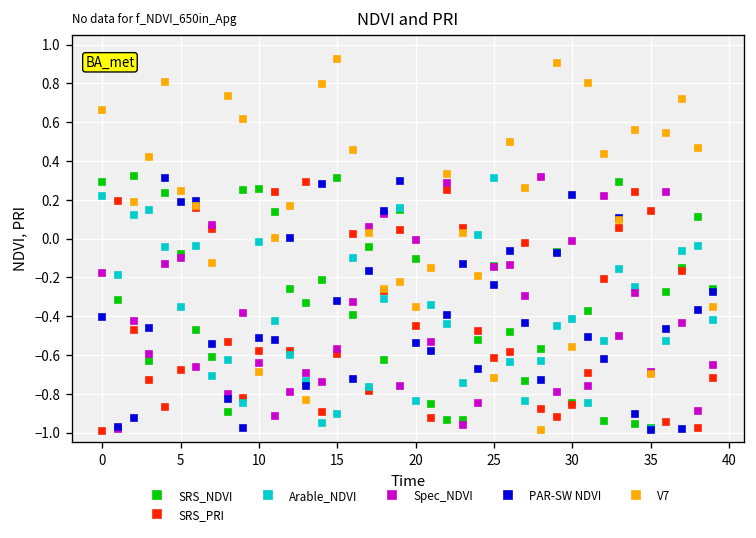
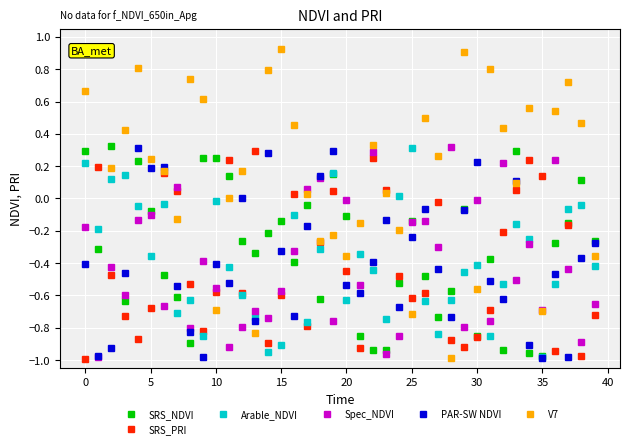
  {
    "SRS_NDVI": {
      "0": 0.29,
      "5": -0.08,
      "10": 0.25,
-     "15": 0.31,
+     "15": -0.14,
      "20": -0.11
    },
    "SRS_PRI": {
      "0": -0.99,
      "5": -0.68,
      "10": -0.58,
      "15": -0.60,
      "20": -0.45,
      "25": -0.62,
      "35": 0.14
    },
    "Arable_NDVI": {
      "0": 0.22,
      "5": -0.36,
      "10": -0.02,
      "15": -0.91,
-     "20": -0.84,
+     "20": -0.63,
      "25": 0.31,
      "30": -0.41
    },
    "Spec_NDVI": {
      "0": -0.18,
      "5": -0.10,
-     "10": -0.64,
+     "10": -0.56,
      "15": -0.57,
      "20": -0.01,
      "30": -0.01
    },
    "PAR-SW NDVI": {
      "0": -0.40,
      "5": 0.19,
-     "10": -0.51,
+     "10": -0.40,
      "15": -0.32,
      "20": -0.54,
      "25": -0.24,
      "30": 0.23
    },
    "V7": {
      "0": 0.66,
      "5": 0.24,
      "10": -0.69,
      "15": 0.92,
      "20": -0.35,
      "25": -0.72,
      "30": -0.56
    }
  }
